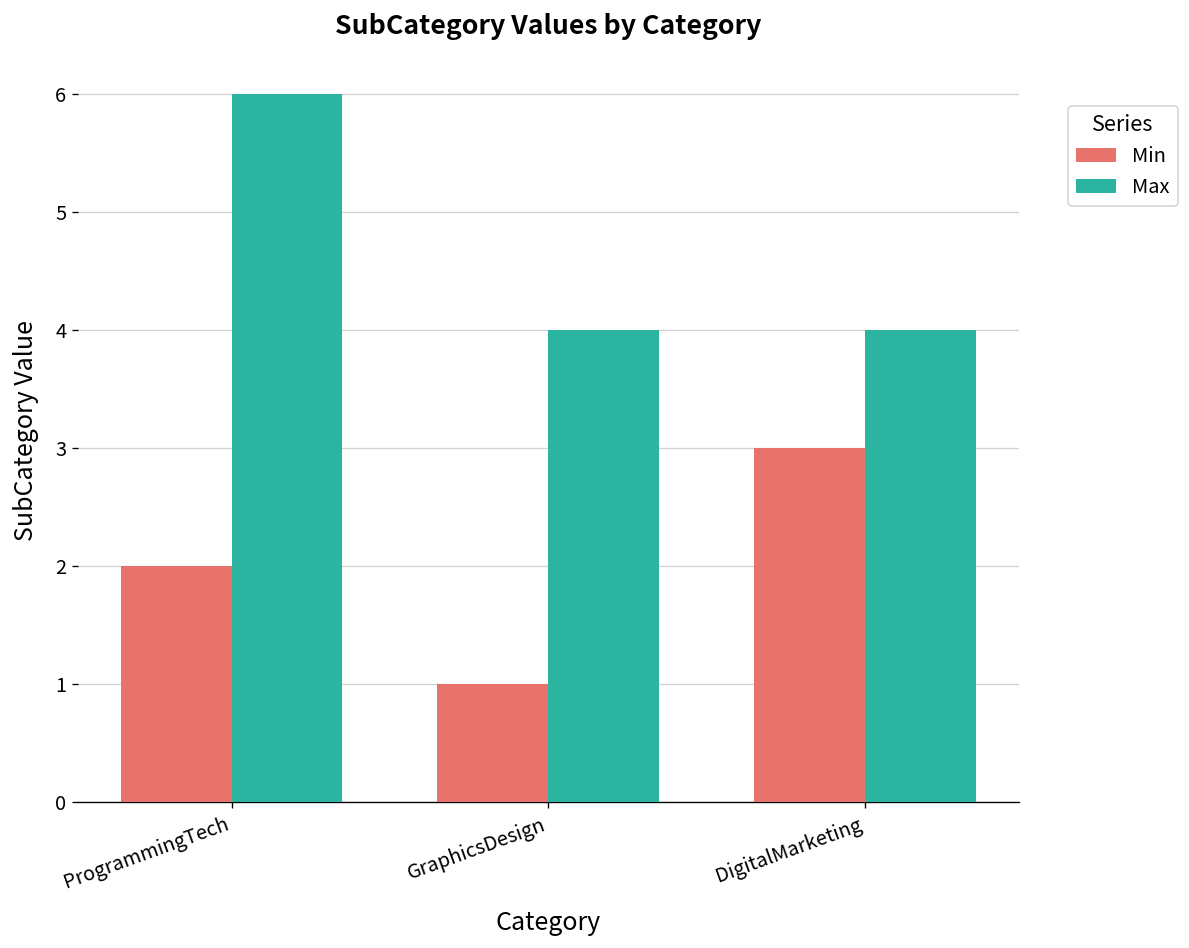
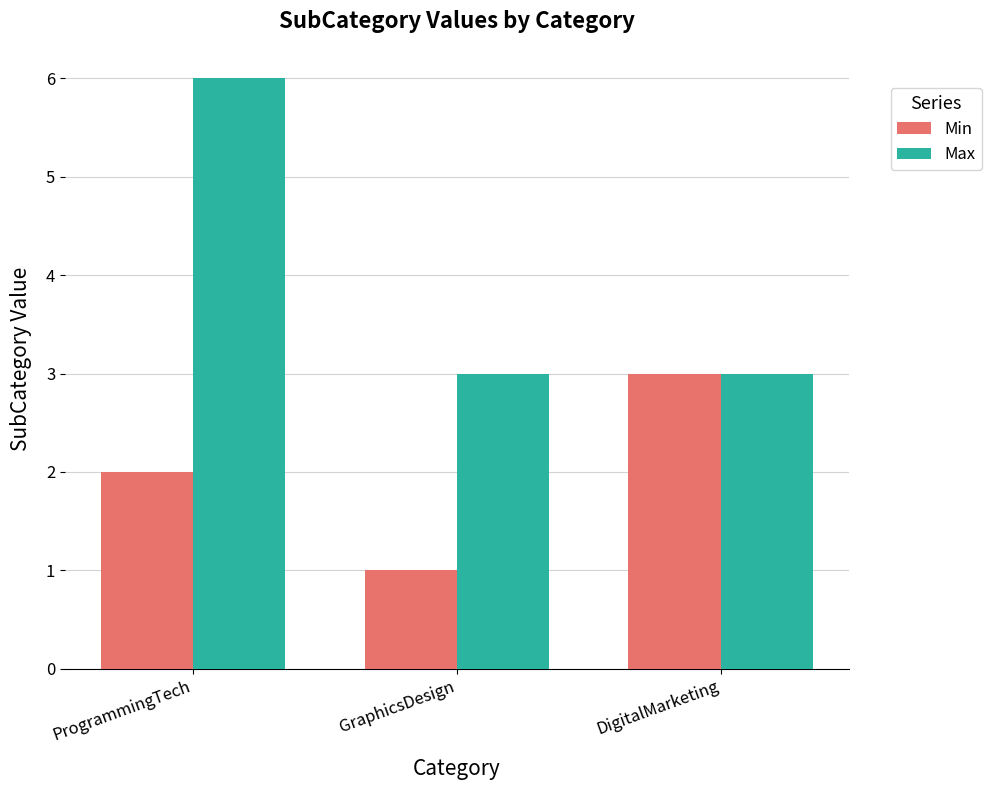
  {
    "Min": {
      "ProgrammingTech": 2,
      "GraphicsDesign": 1,
      "DigitalMarketing": 3
    },
    "Max": {
      "ProgrammingTech": 6,
-     "GraphicsDesign": 4,
-     "DigitalMarketing": 4
+     "GraphicsDesign": 3,
+     "DigitalMarketing": 3
    }
  }
